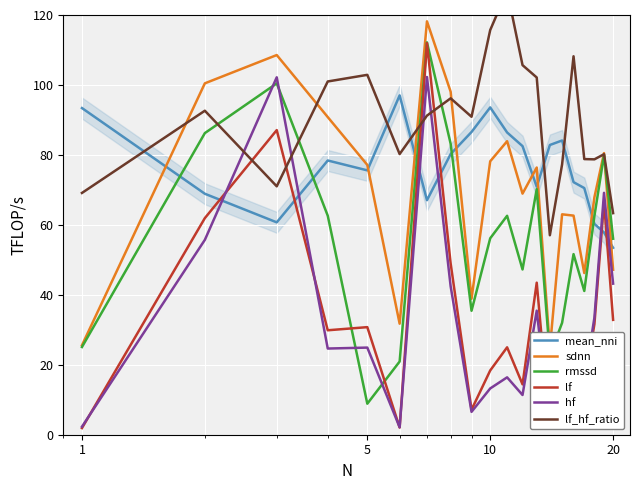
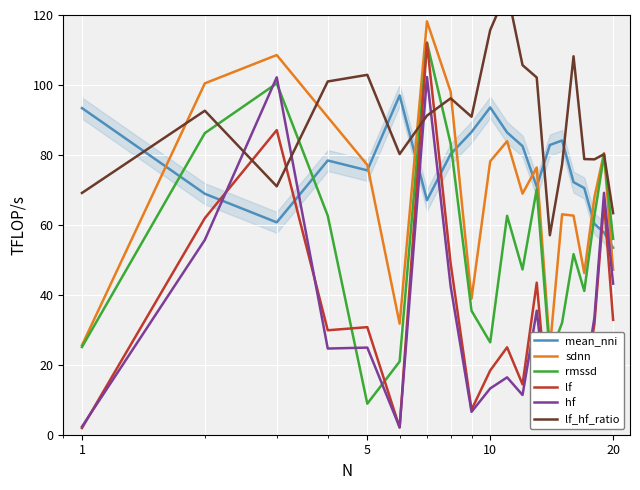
  {
    "sdnn": {
      "5": 77,
      "10": 78,
      "20": 47
    },
    "rmssd": {
      "5": 9,
-     "10": 56
+     "10": 26
    },
    "lf": {
      "5": 31,
      "10": 18,
      "20": 33
    },
    "hf": {
      "5": 25,
      "10": 13,
      "20": 43
    },
    "lf_hf_ratio": {
      "1": 69,
      "5": 103,
      "10": 116,
      "20": 63
    }
  }
